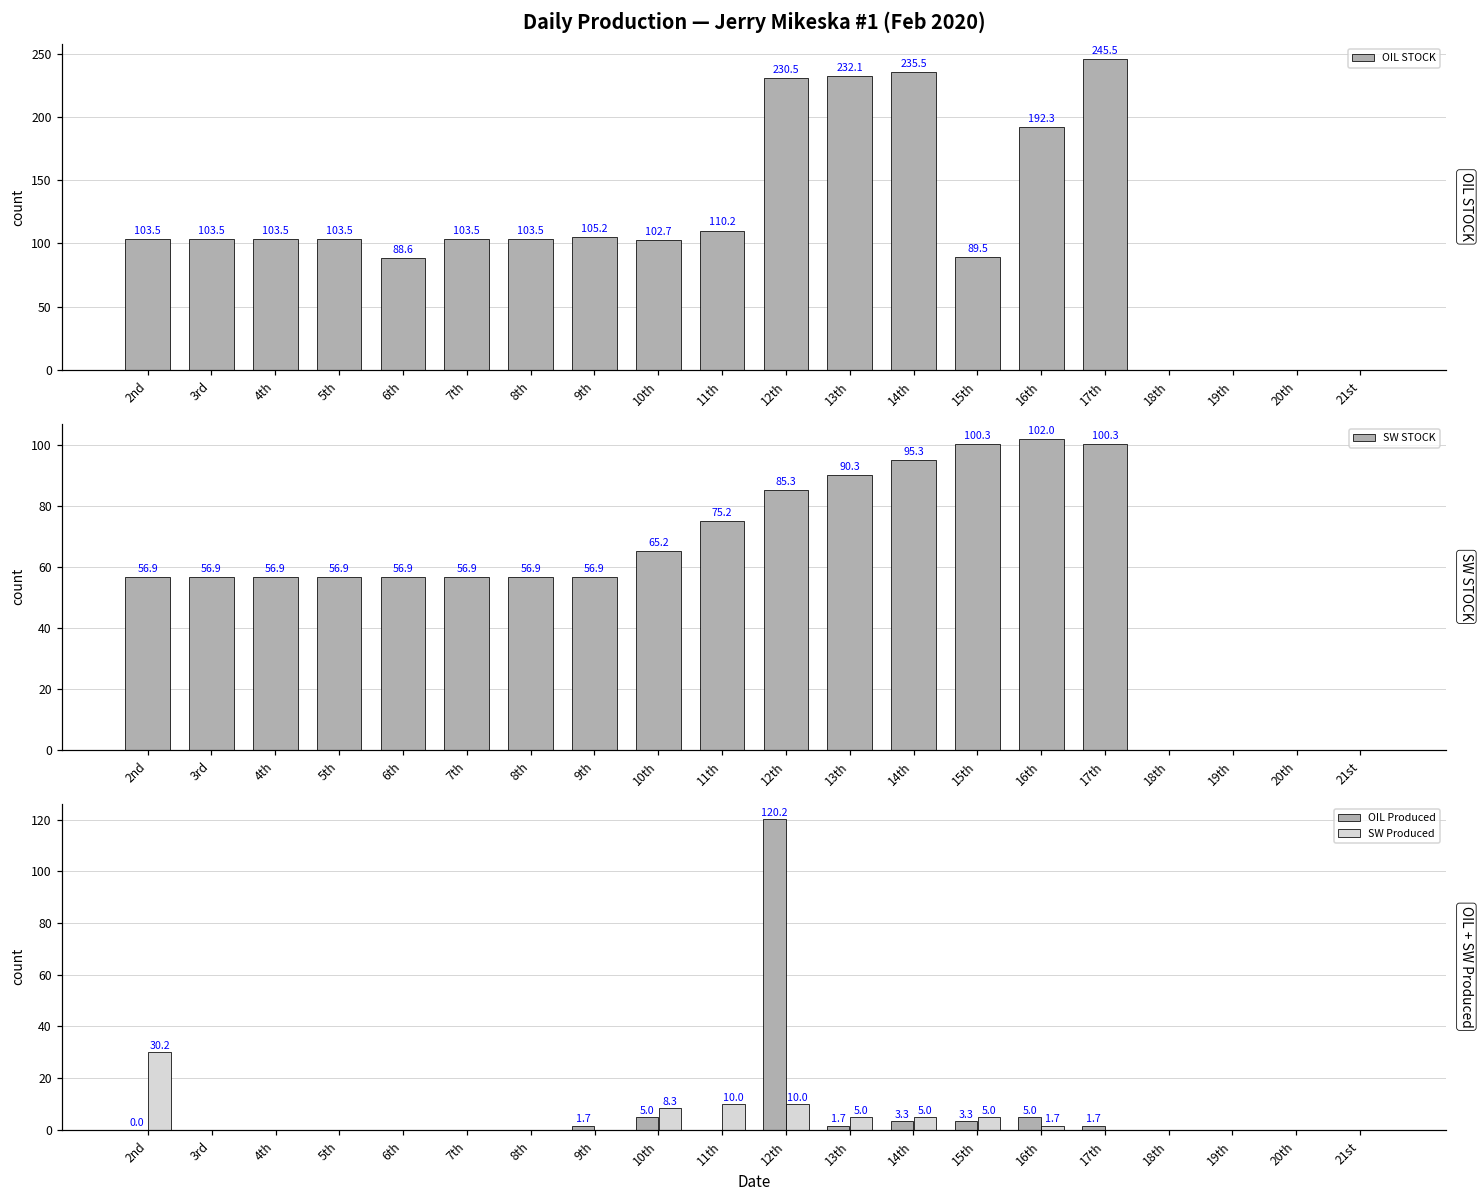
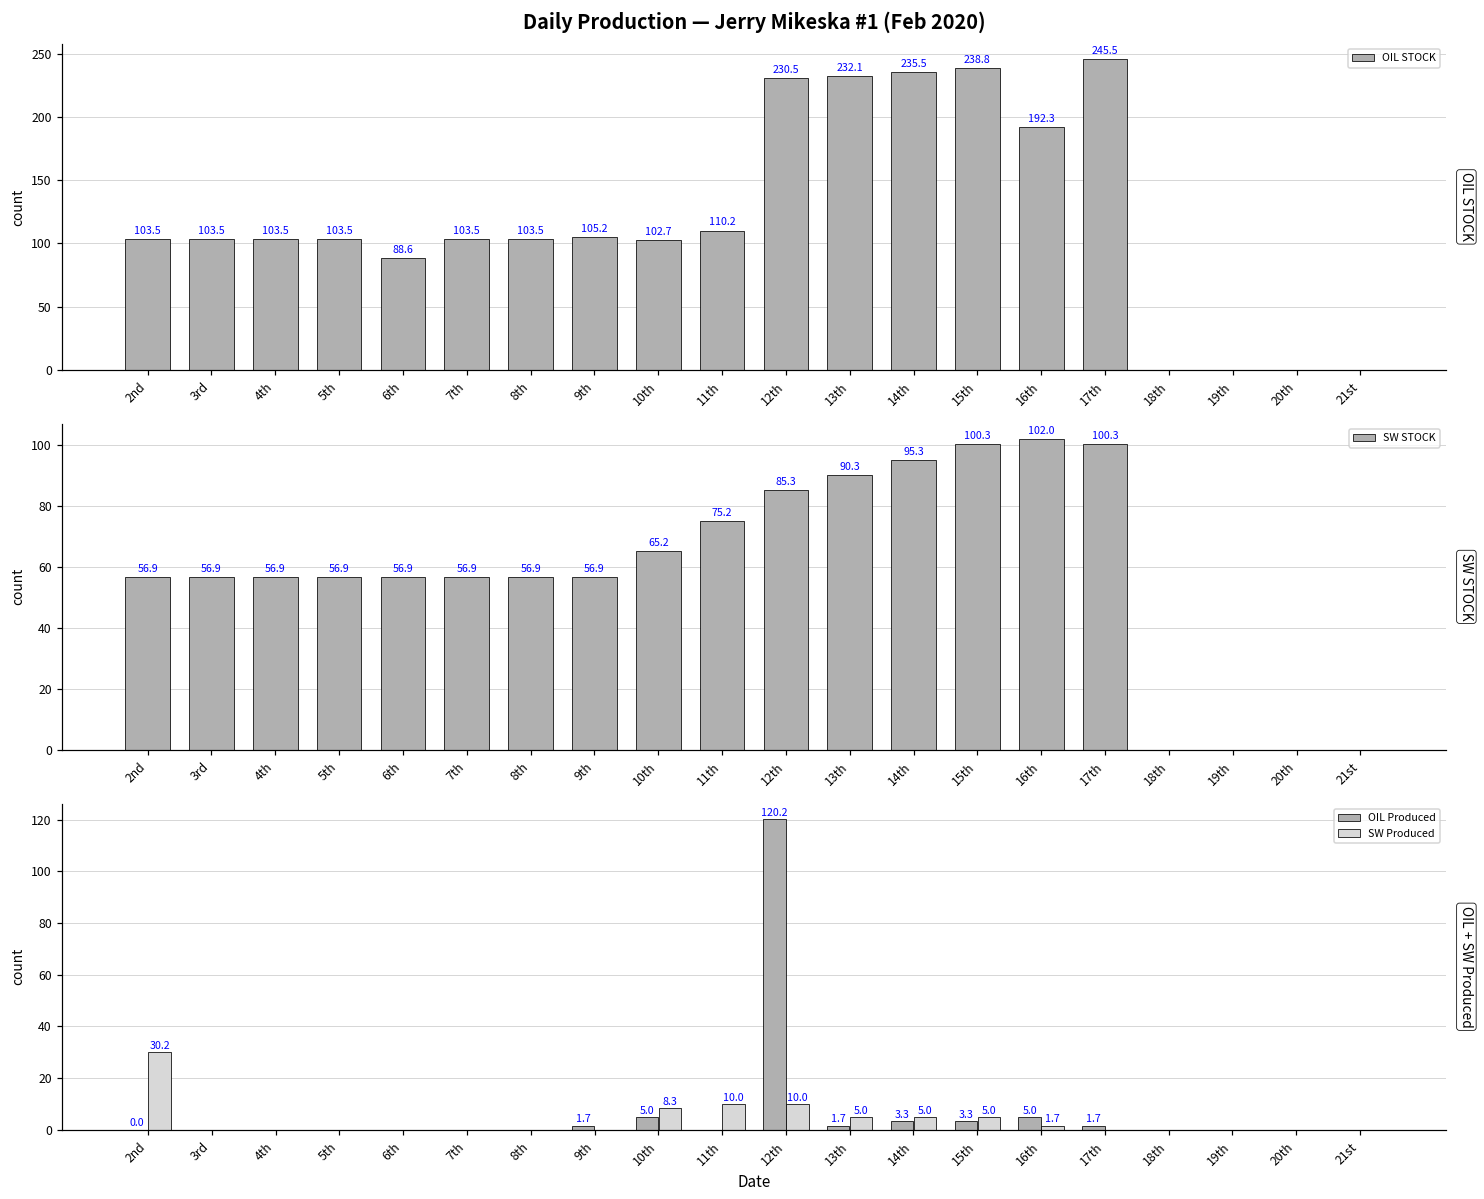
  {
    "Daily Production — Jerry Mikeska #1 (Feb 2020)": {
      "2nd": 103.5,
      "3rd": 103.5,
      "4th": 103.5,
      "5th": 103.5,
      "6th": 88.6,
      "7th": 103.5,
      "8th": 103.5,
      "9th": 105.2,
      "10th": 102.7,
      "11th": 110.2,
      "12th": 230.5,
      "13th": 232.1,
      "14th": 235.5,
-     "15th": 89.5,
+     "15th": 238.8,
      "16th": 192.3,
      "17th": 245.5
    }
  }
